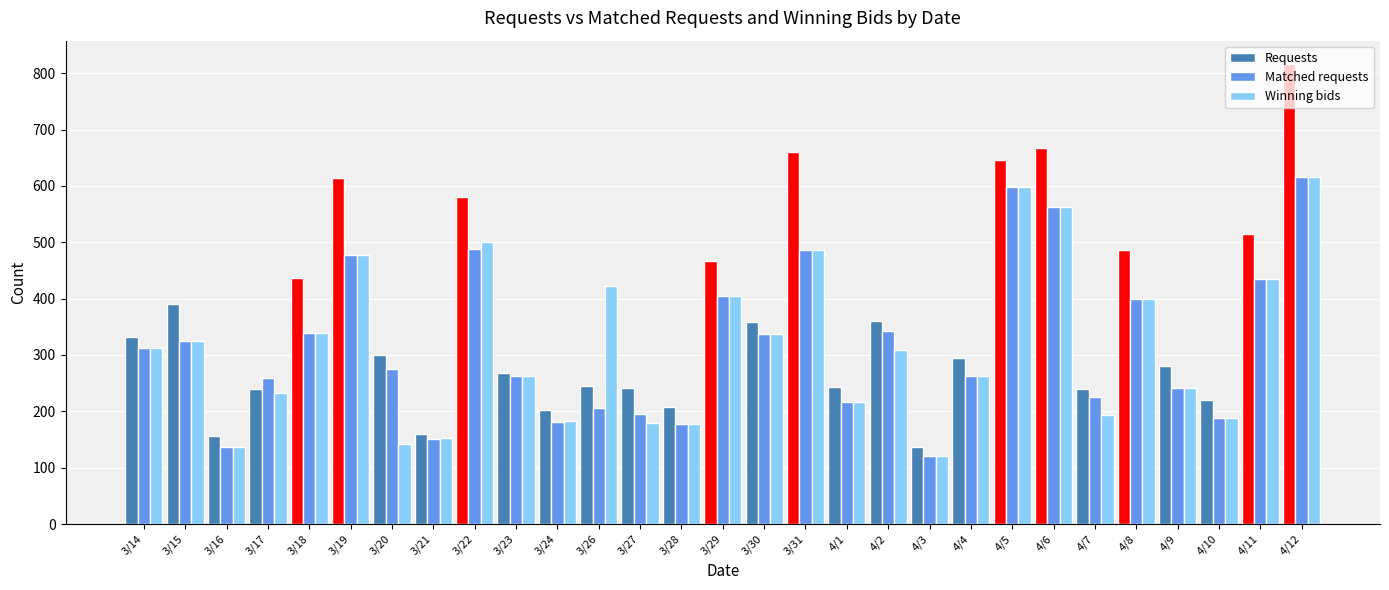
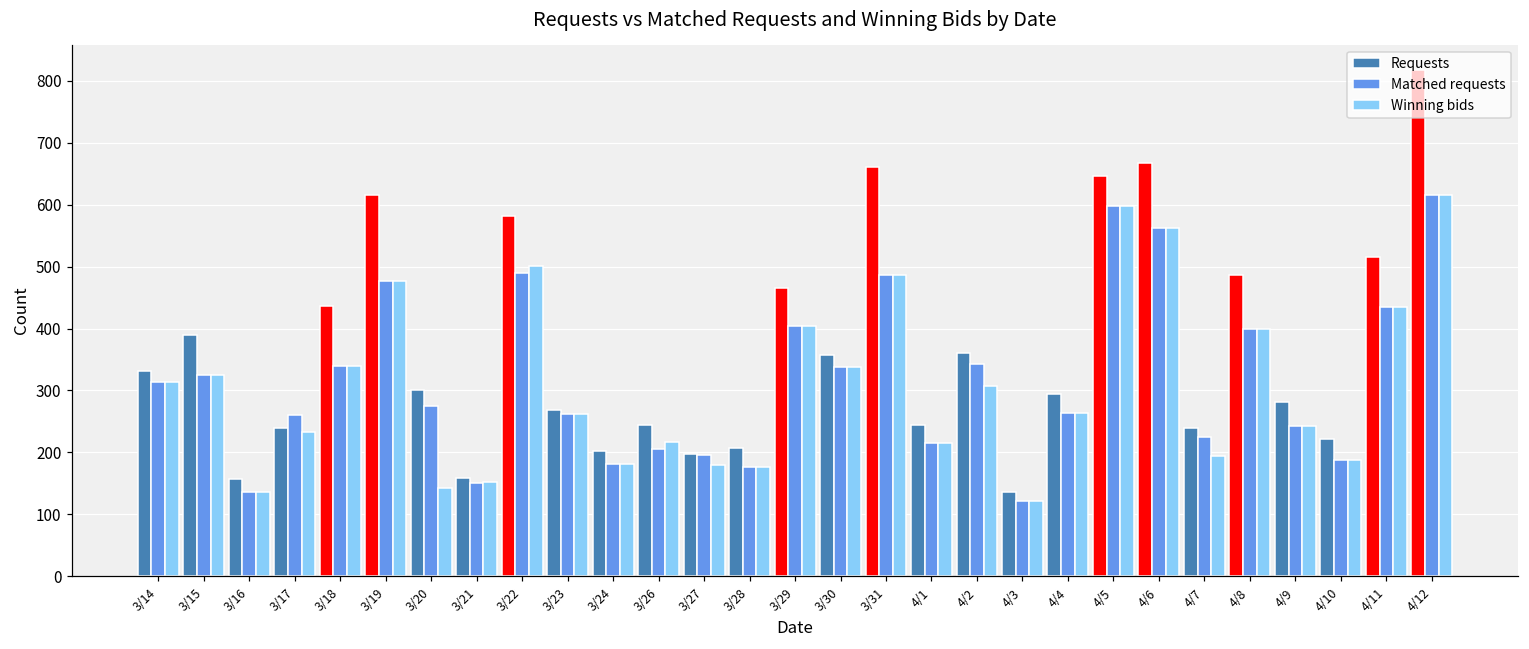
  {
    "Requests": {
      "3/14": 330,
      "3/15": 390,
      "3/16": 160,
      "3/17": 240,
      "3/18": 440,
      "3/19": 620,
      "3/20": 300,
      "3/21": 160,
      "3/22": 580,
      "3/23": 270,
      "3/24": 200,
      "3/26": 250,
-     "3/27": 240,
+     "3/27": 200,
      "3/28": 210,
      "3/29": 470,
      "3/30": 360,
      "3/31": 660,
      "4/1": 240,
      "4/2": 360,
      "4/3": 140,
      "4/4": 300,
      "4/5": 650,
      "4/6": 670,
      "4/7": 240,
      "4/8": 490,
      "4/9": 280,
      "4/10": 220,
      "4/11": 520
    },
    "Matched requests": {
      "3/14": 310,
      "3/15": 330,
      "3/16": 140,
      "3/17": 260,
      "3/18": 340,
      "3/19": 480,
      "3/20": 280,
      "3/21": 150,
      "3/22": 490,
      "3/23": 260,
      "3/24": 180,
      "3/26": 210,
      "3/27": 200,
      "3/28": 180,
      "3/29": 400,
      "3/30": 340,
      "3/31": 490,
      "4/1": 220,
      "4/2": 340,
      "4/3": 120,
      "4/4": 260,
      "4/5": 600,
      "4/6": 560,
      "4/7": 230,
      "4/8": 400,
      "4/9": 240,
      "4/10": 190,
      "4/11": 430,
      "4/12": 620
    },
    "Winning bids": {
      "3/14": 310,
      "3/15": 330,
      "3/16": 140,
      "3/17": 230,
      "3/18": 340,
      "3/19": 480,
      "3/20": 140,
      "3/21": 150,
      "3/22": 500,
      "3/23": 260,
      "3/24": 180,
-     "3/26": 420,
+     "3/26": 220,
      "3/27": 180,
      "3/28": 180,
      "3/29": 400,
      "3/30": 340,
      "3/31": 490,
      "4/1": 220,
      "4/2": 310,
      "4/3": 120,
      "4/4": 260,
      "4/5": 600,
      "4/6": 560,
      "4/7": 190,
      "4/8": 400,
      "4/9": 240,
      "4/10": 190,
      "4/11": 430,
      "4/12": 620
    }
  }
